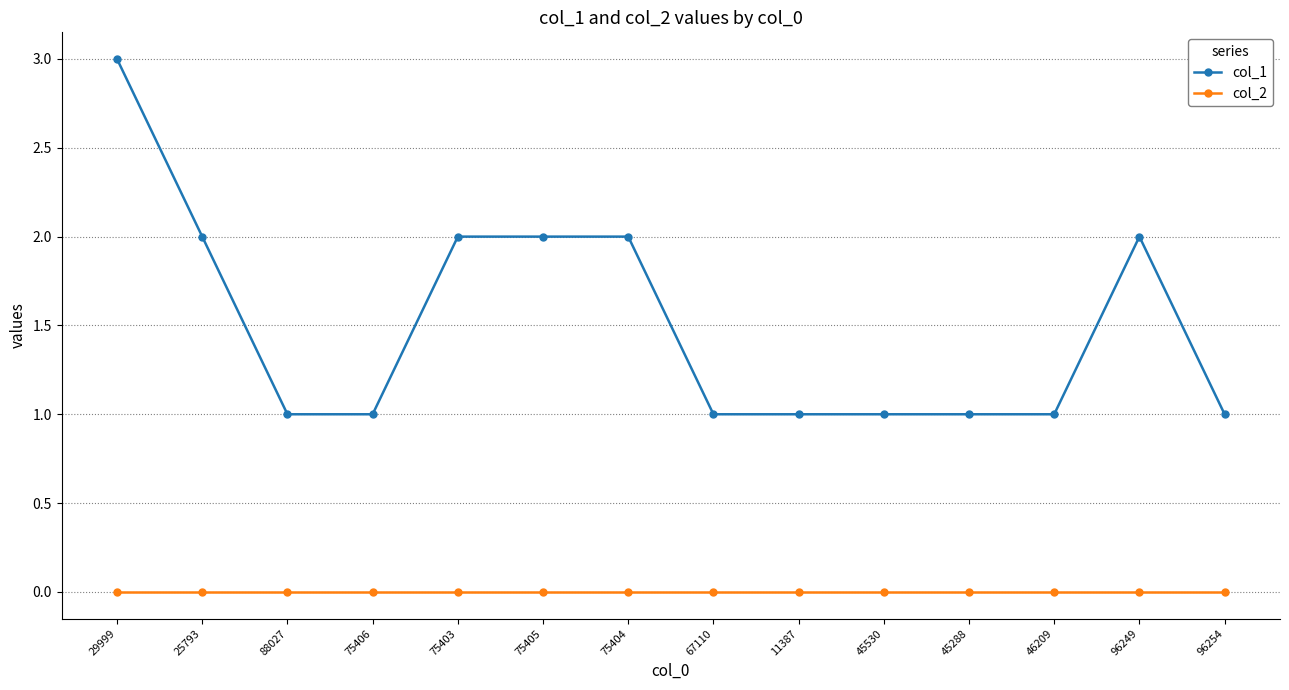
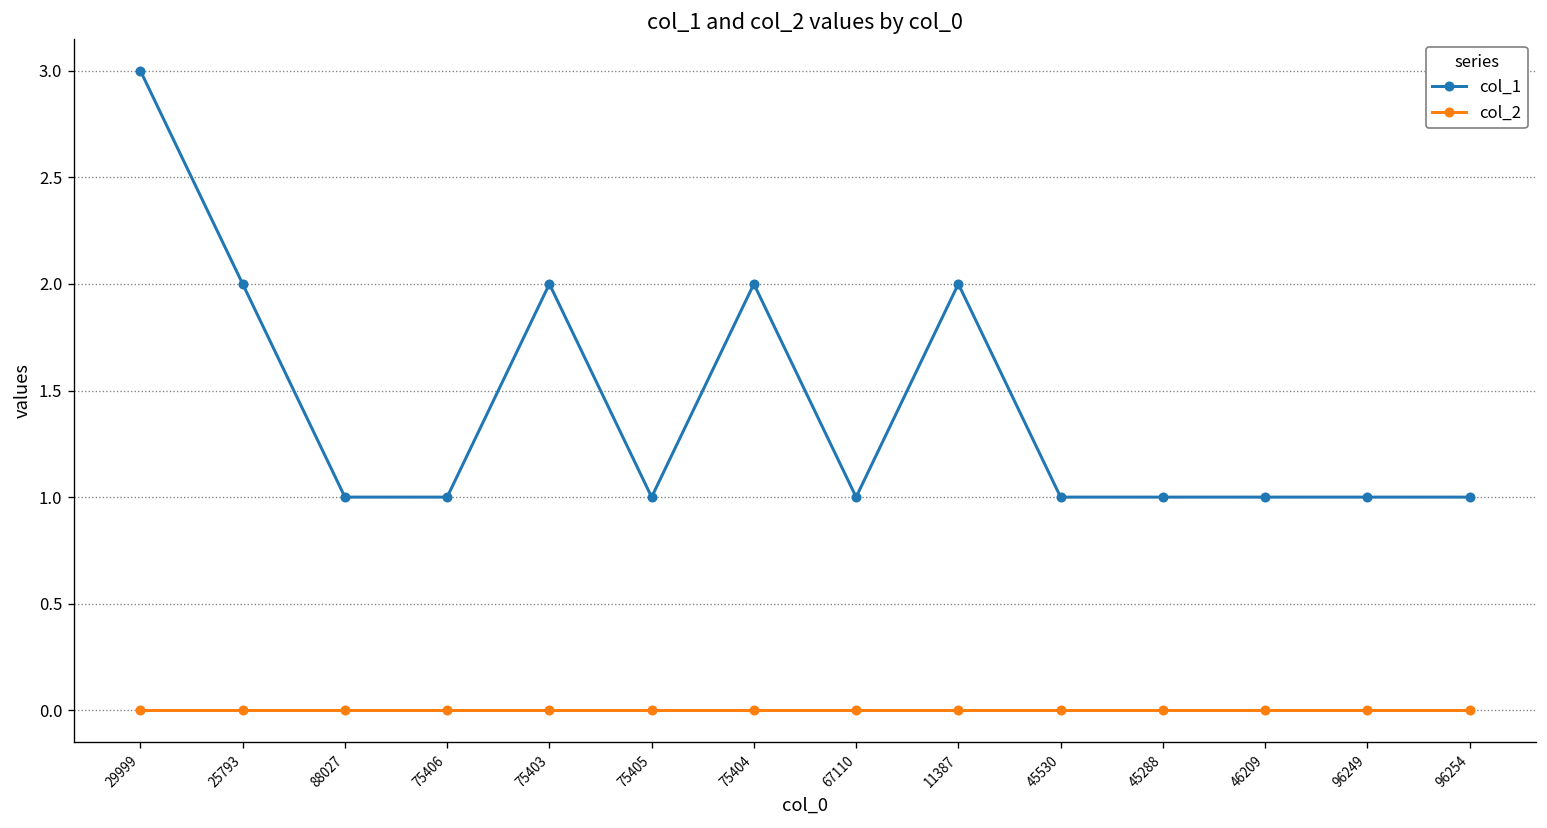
  {
    "col_1": {
      "29999": 3,
      "25793": 2,
      "88027": 1,
      "75406": 1,
      "75403": 2,
-     "75405": 2,
+     "75405": 1,
      "75404": 2,
      "67110": 1,
-     "11387": 1,
+     "11387": 2,
      "45530": 1,
      "45288": 1,
      "46209": 1,
-     "96249": 2,
+     "96249": 1,
      "96254": 1
    },
    "col_2": {
      "29999": 0,
      "25793": 0,
      "88027": 0,
      "75406": 0,
      "75403": 0,
      "75405": 0,
      "75404": 0,
      "67110": 0,
      "11387": 0,
      "45530": 0,
      "45288": 0,
      "46209": 0,
      "96249": 0,
      "96254": 0
    }
  }
